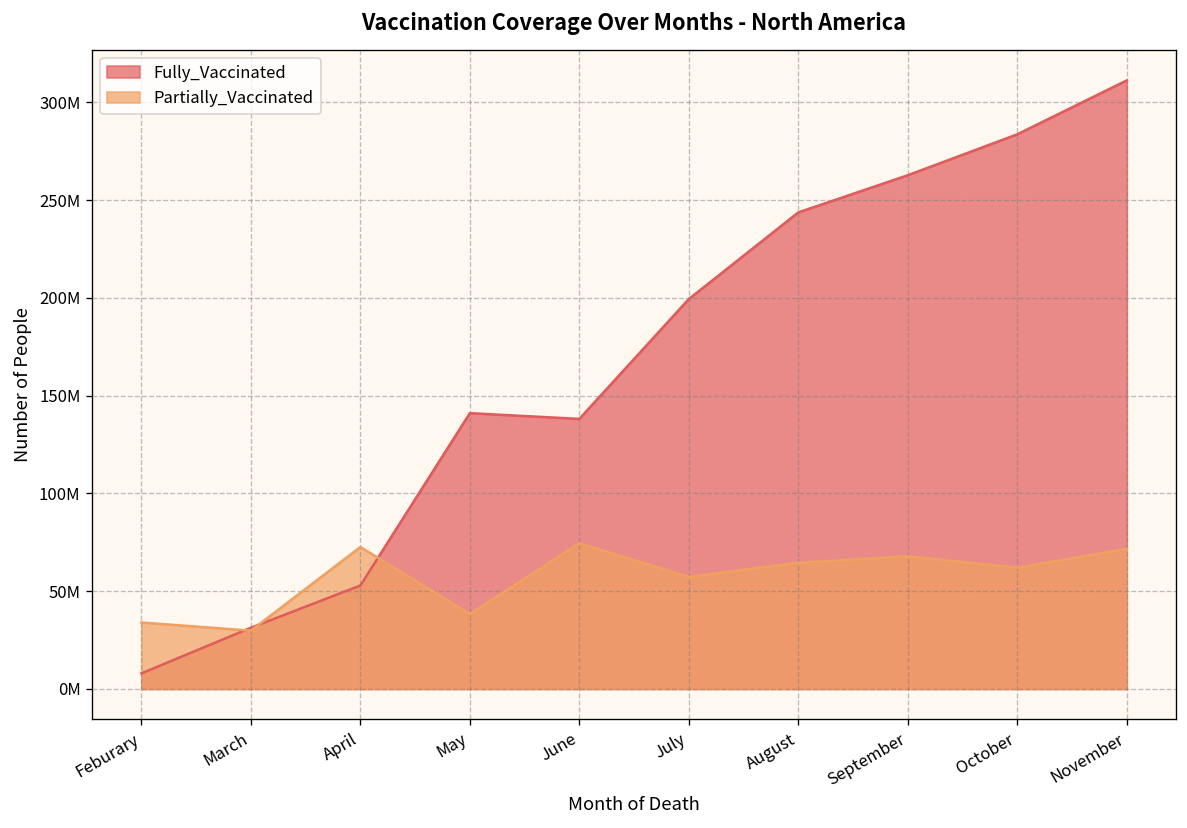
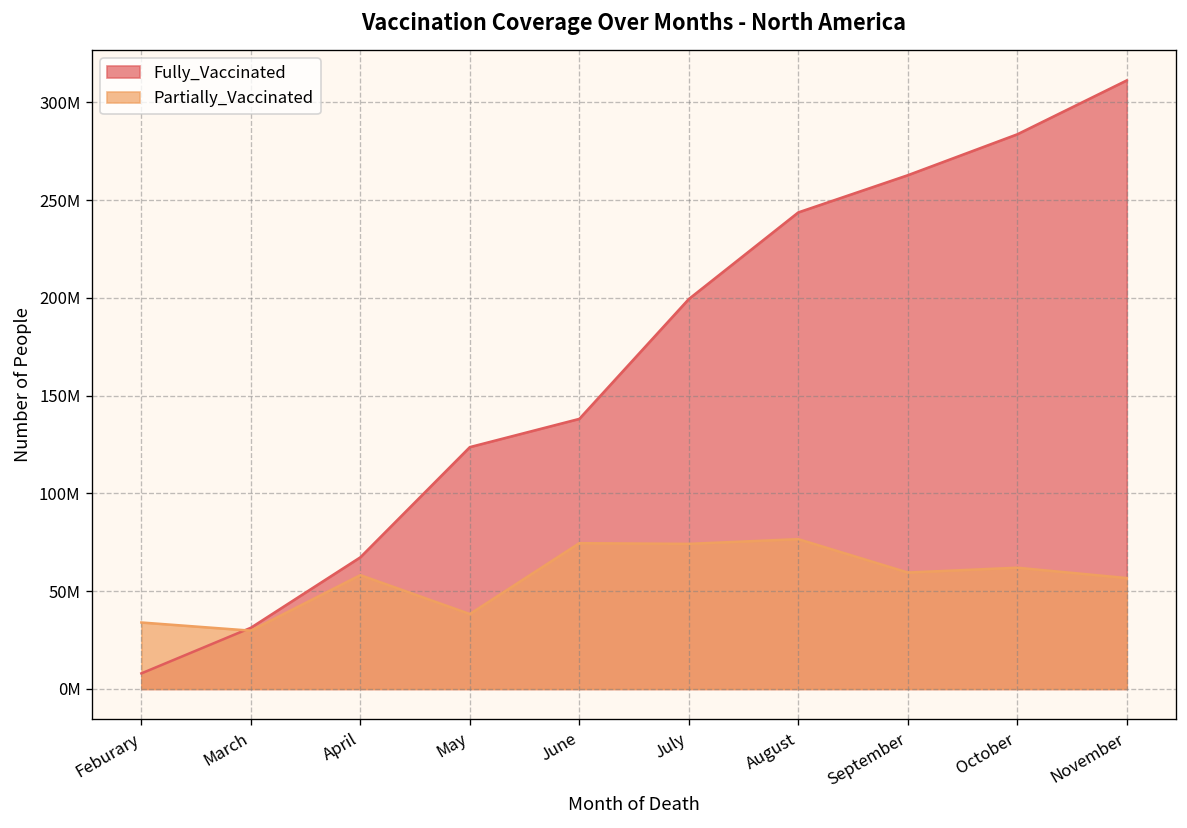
  {
    "Fully_Vaccinated": {
      "Feburary": 8000000,
-     "April": 53000000,
-     "May": 141000000,
+     "April": 67000000,
+     "May": 124000000,
      "June": 138000000,
      "July": 199000000,
      "August": 244000000,
      "September": 263000000,
      "October": 284000000,
      "November": 311000000
    },
    "Partially_Vaccinated": {
      "Feburary": 34000000,
-     "April": 73000000,
+     "April": 58000000,
      "May": 38000000,
      "June": 75000000,
-     "July": 57000000,
-     "August": 65000000,
-     "September": 68000000,
+     "July": 74000000,
+     "August": 77000000,
+     "September": 60000000,
      "October": 62000000,
-     "November": 72000000
+     "November": 57000000
    }
  }
